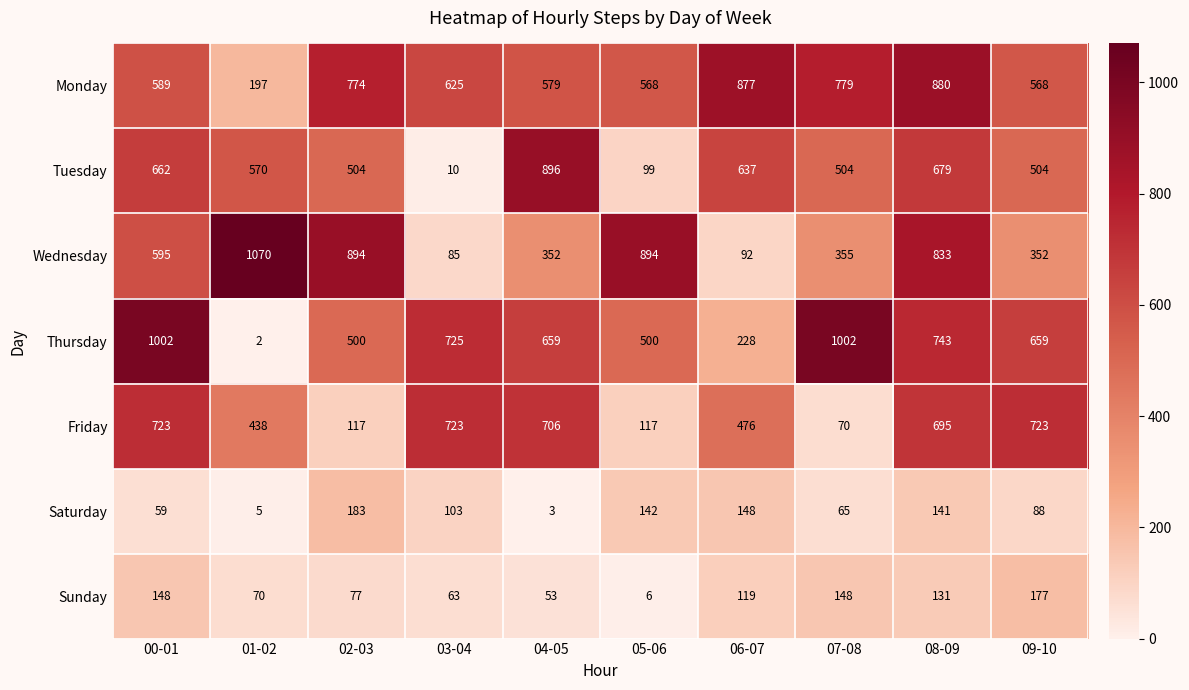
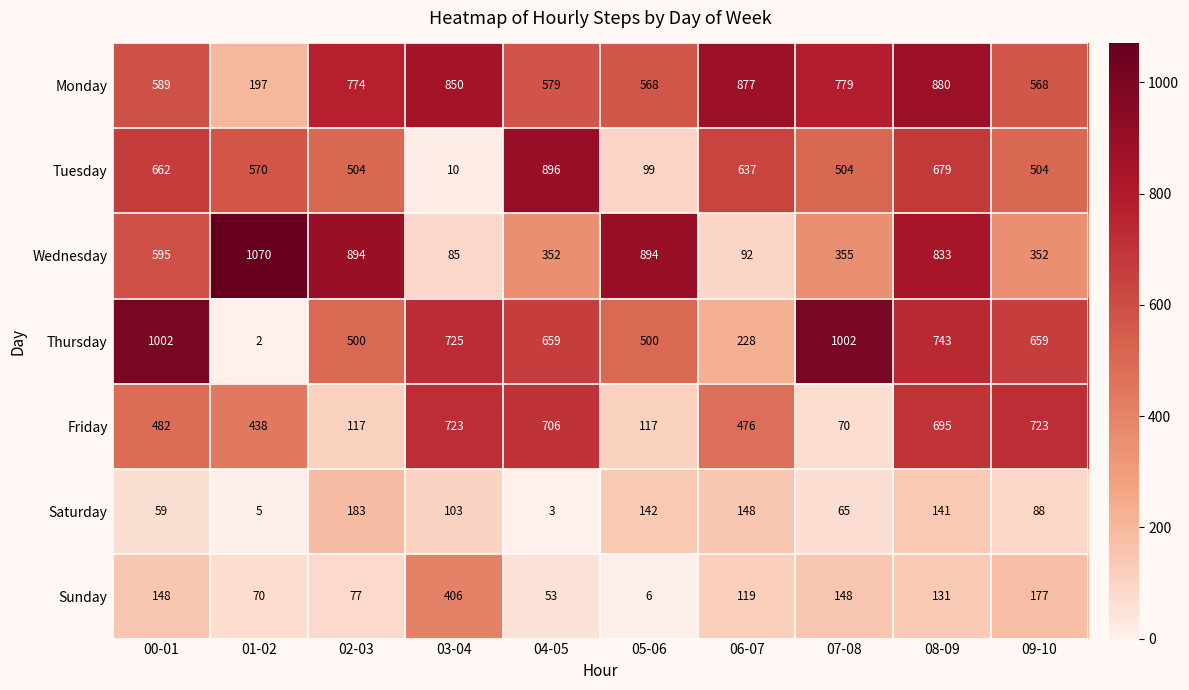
  {
    "Monday": {
      "00-01": 589,
      "01-02": 197,
      "02-03": 774,
-     "03-04": 625,
+     "03-04": 850,
      "04-05": 579,
      "05-06": 568,
      "06-07": 877,
      "07-08": 779,
      "08-09": 880,
      "09-10": 568
    },
    "Tuesday": {
      "00-01": 662,
      "01-02": 570,
      "02-03": 504,
      "03-04": 10,
      "04-05": 896,
      "05-06": 99,
      "06-07": 637,
      "07-08": 504,
      "08-09": 679,
      "09-10": 504
    },
    "Wednesday": {
      "00-01": 595,
      "01-02": 1070,
      "02-03": 894,
      "03-04": 85,
      "04-05": 352,
      "05-06": 894,
      "06-07": 92,
      "07-08": 355,
      "08-09": 833,
      "09-10": 352
    },
    "Thursday": {
      "00-01": 1002,
      "01-02": 2,
      "02-03": 500,
      "03-04": 725,
      "04-05": 659,
      "05-06": 500,
      "06-07": 228,
      "07-08": 1002,
      "08-09": 743,
      "09-10": 659
    },
    "Friday": {
-     "00-01": 723,
+     "00-01": 482,
      "01-02": 438,
      "02-03": 117,
      "03-04": 723,
      "04-05": 706,
      "05-06": 117,
      "06-07": 476,
      "07-08": 70,
      "08-09": 695,
      "09-10": 723
    },
    "Saturday": {
      "00-01": 59,
      "01-02": 5,
      "02-03": 183,
      "03-04": 103,
      "04-05": 3,
      "05-06": 142,
      "06-07": 148,
      "07-08": 65,
      "08-09": 141,
      "09-10": 88
    },
    "Sunday": {
      "00-01": 148,
      "01-02": 70,
      "02-03": 77,
-     "03-04": 63,
+     "03-04": 406,
      "04-05": 53,
      "05-06": 6,
      "06-07": 119,
      "07-08": 148,
      "08-09": 131,
      "09-10": 177
    }
  }
